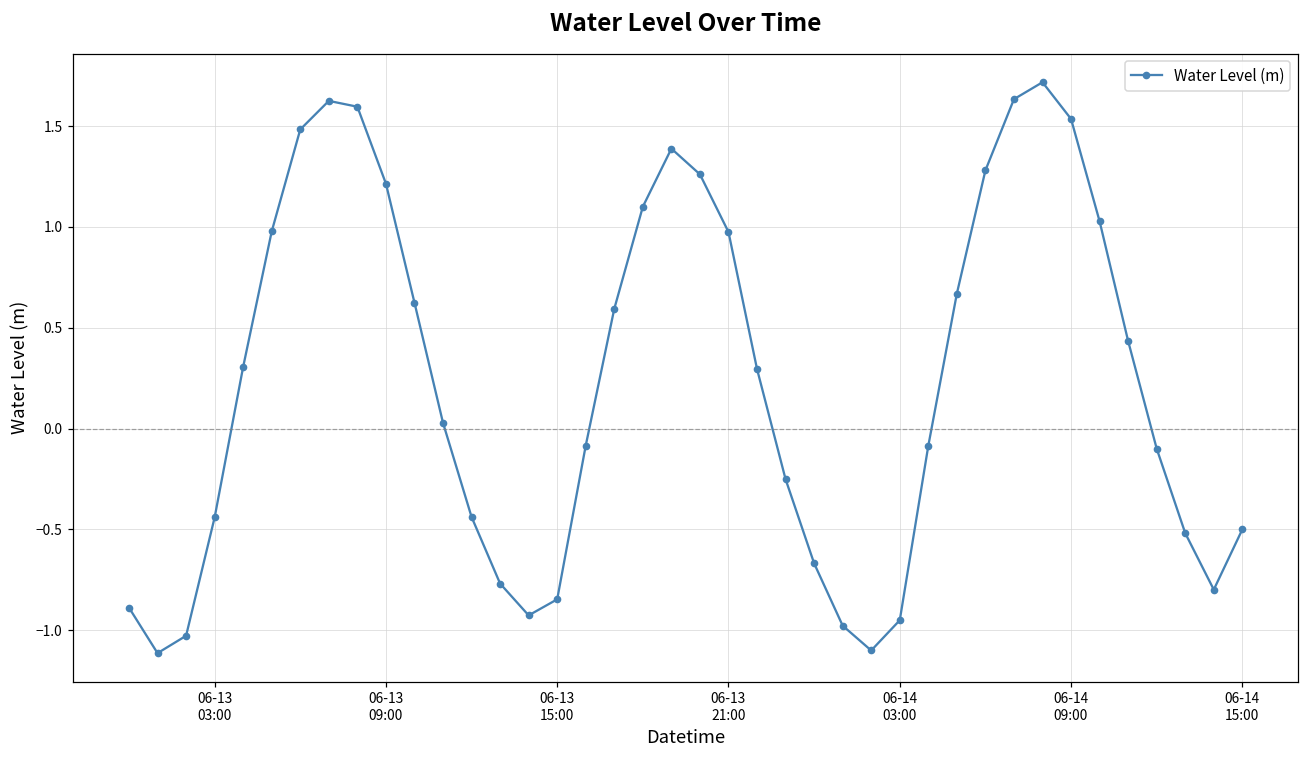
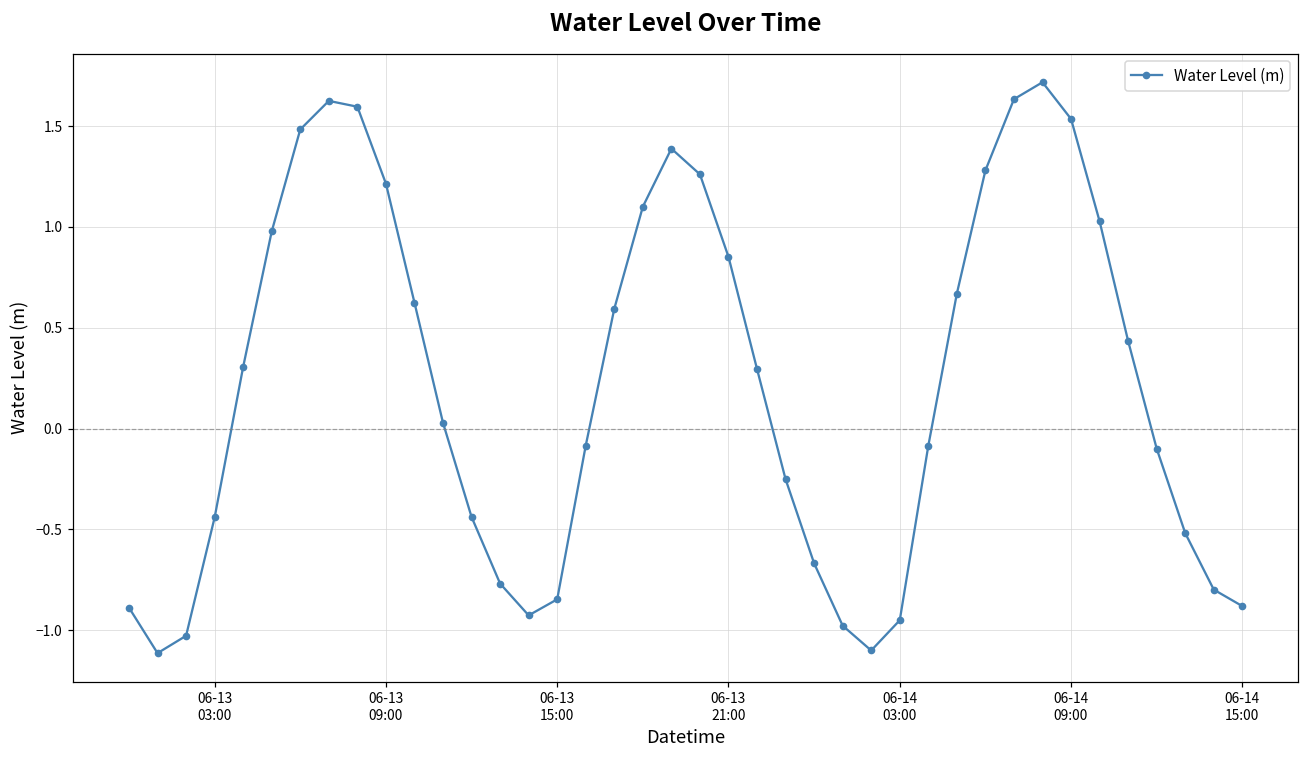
  {
    "06-13 03:00": -0.44,
    "06-13 09:00": 1.21,
    "06-13 15:00": -0.85,
-   "06-13 21:00": 0.97,
+   "06-13 21:00": 0.85,
    "06-14 03:00": -0.95,
    "06-14 09:00": 1.54,
-   "06-14 15:00": -0.50
+   "06-14 15:00": -0.88
  }
